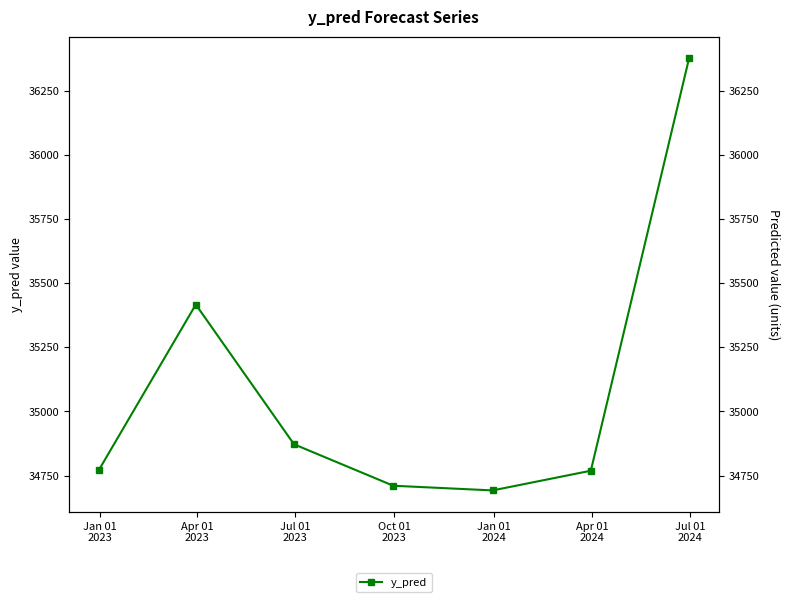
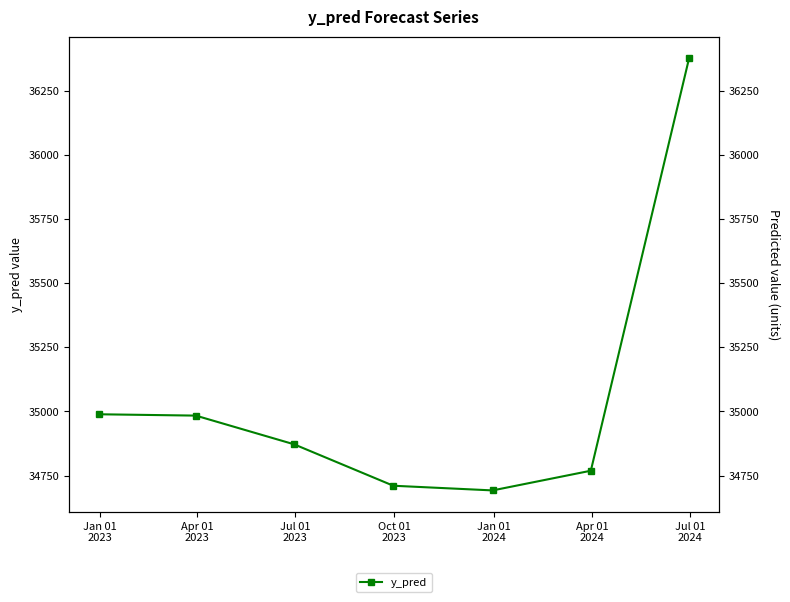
  {
-   "Jan 01 2023": 34770,
-   "Apr 01 2023": 35420,
+   "Jan 01 2023": 34990,
+   "Apr 01 2023": 34980,
    "Jul 01 2023": 34870,
    "Oct 01 2023": 34710,
    "Jan 01 2024": 34690,
    "Apr 01 2024": 34770,
    "Jul 01 2024": 36380
  }
